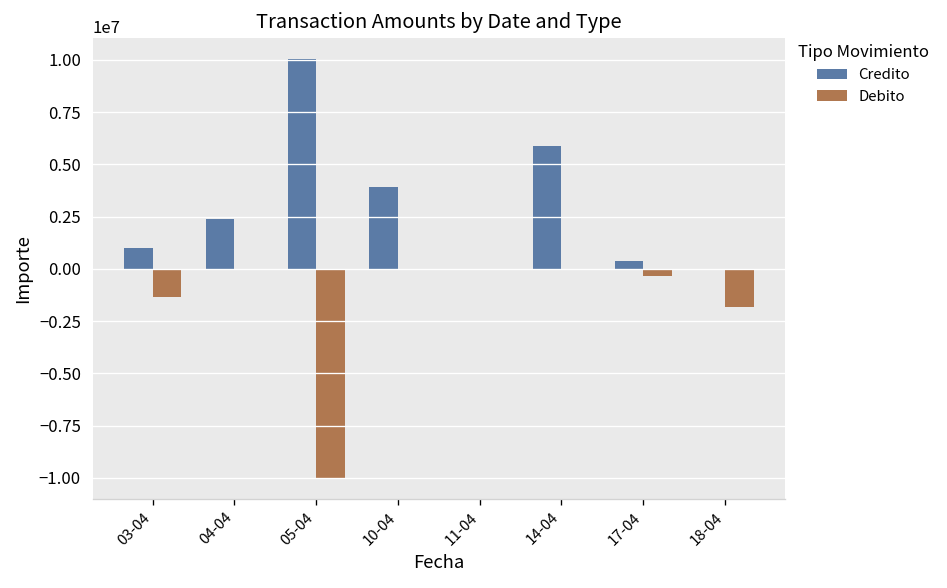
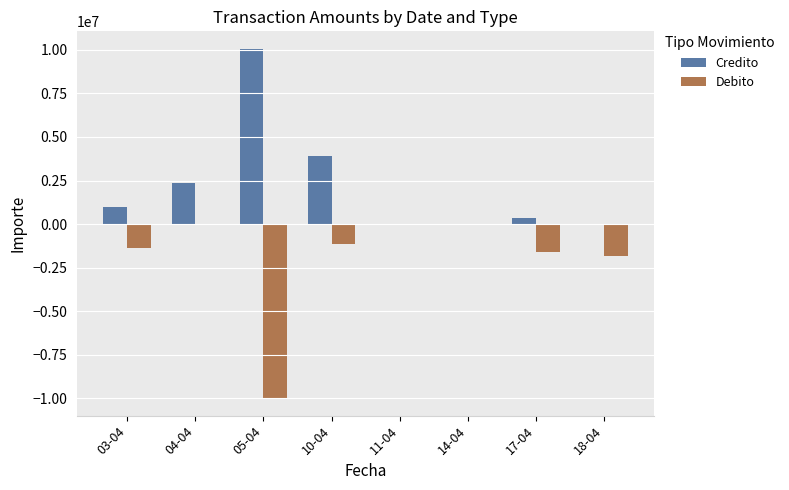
  {
    "Credito": {
      "03-04": 1000000,
      "04-04": 2400000,
      "05-04": 10100000,
      "10-04": 3900000,
      "11-04": 0,
-     "14-04": 5900000,
+     "14-04": 0,
      "17-04": 400000,
      "18-04": 0
    },
    "Debito": {
      "03-04": -1400000,
      "05-04": -10000000,
-     "10-04": -100000,
-     "17-04": -400000,
+     "10-04": -1200000,
+     "17-04": -1600000,
      "18-04": -1800000
    }
  }
